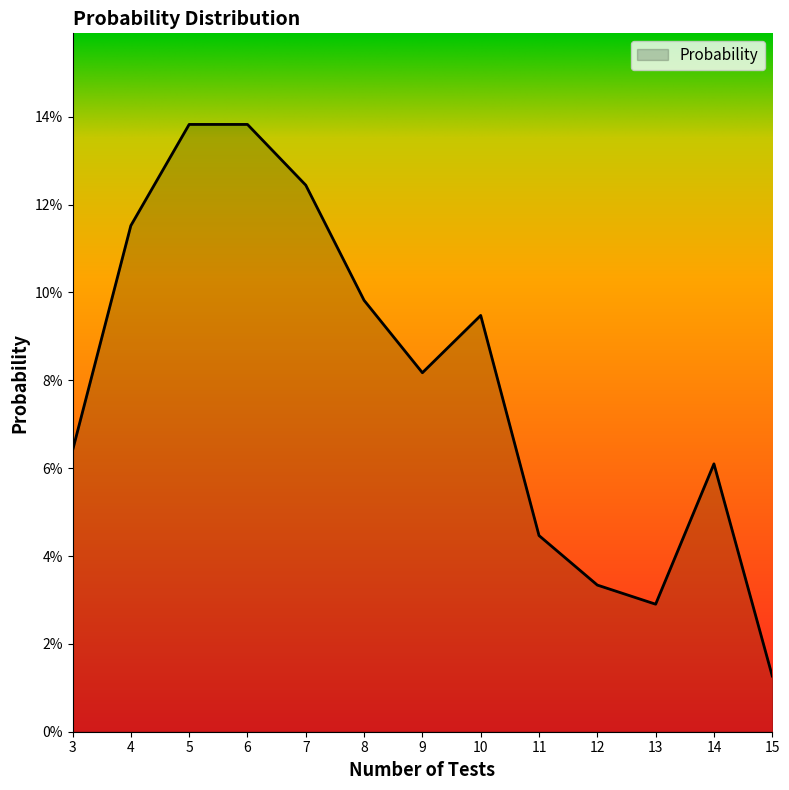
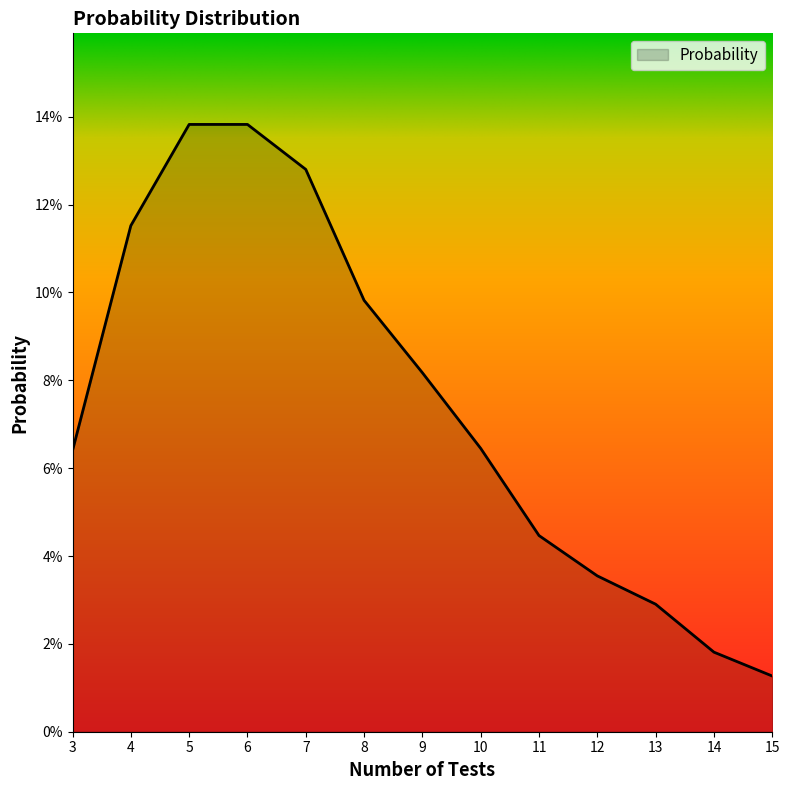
  {
    "3": "6.4%",
    "4": "11.5%",
    "5": "13.8%",
    "6": "13.8%",
-   "7": "12.4%",
+   "7": "12.8%",
    "8": "9.8%",
    "9": "8.2%",
-   "10": "9.5%",
+   "10": "6.4%",
    "11": "4.5%",
-   "12": "3.3%",
+   "12": "3.5%",
    "13": "2.9%",
-   "14": "6.1%",
+   "14": "1.8%",
    "15": "1.3%"
  }
